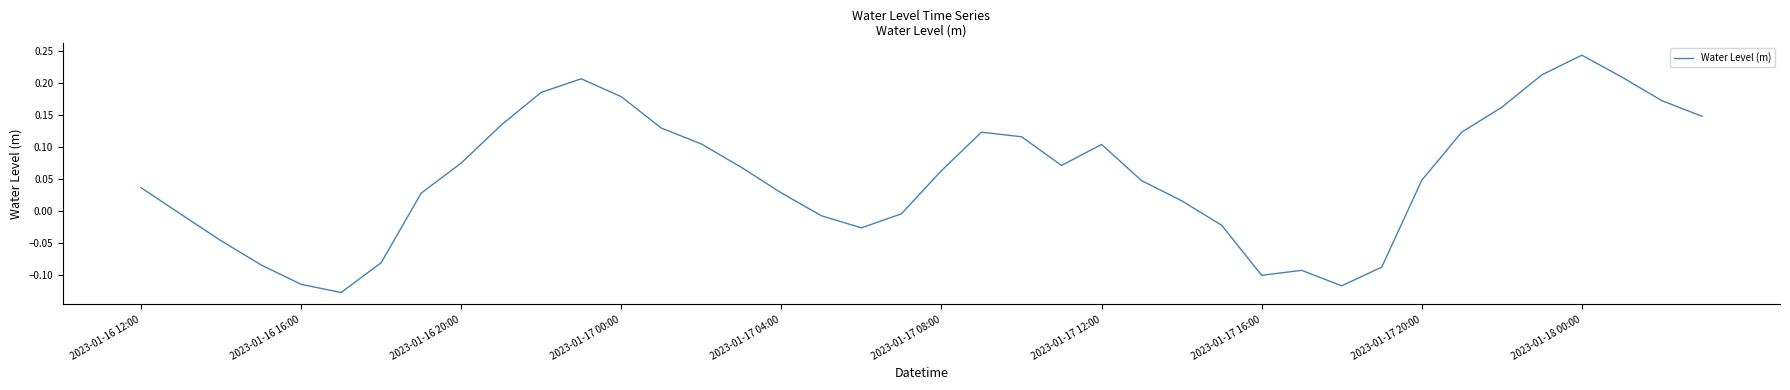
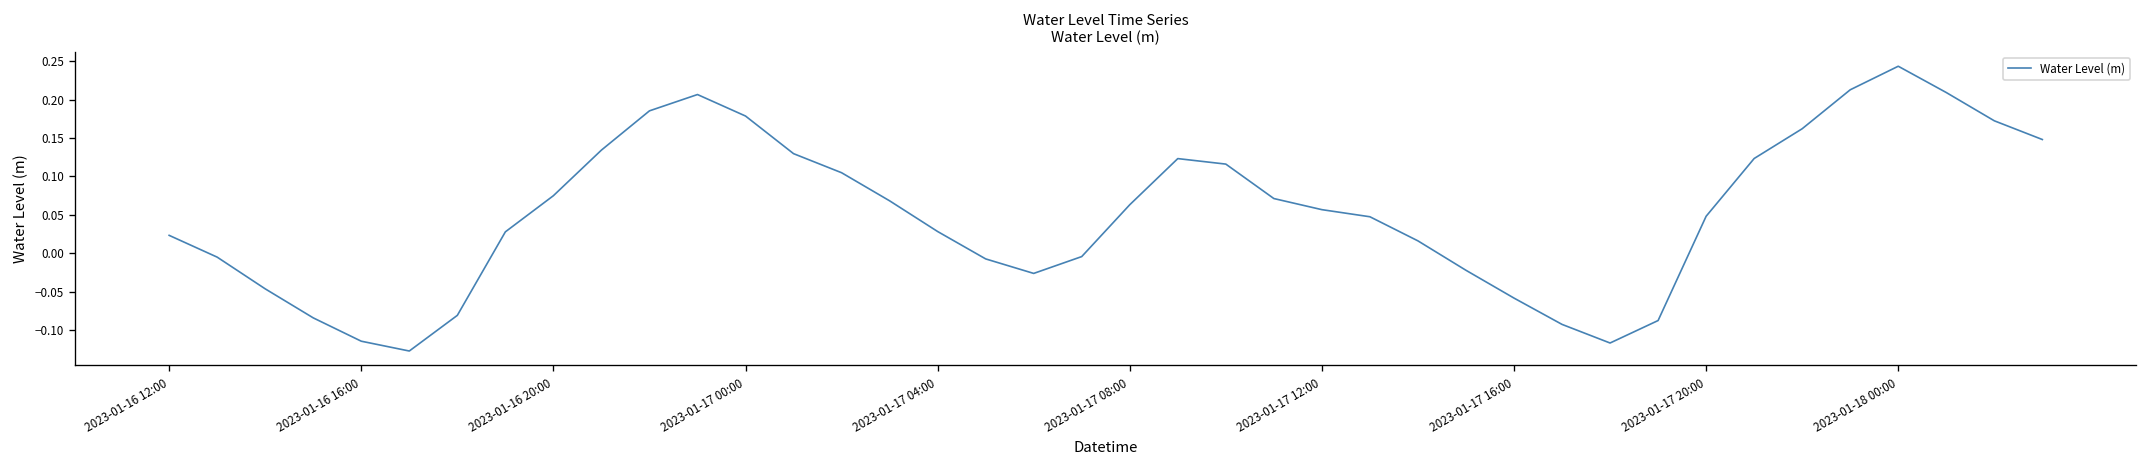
  {
-   "2023-01-16 12:00": 0.04,
+   "2023-01-16 12:00": 0.02,
    "2023-01-16 16:00": -0.11,
    "2023-01-16 20:00": 0.07,
    "2023-01-17 00:00": 0.18,
    "2023-01-17 04:00": 0.03,
    "2023-01-17 08:00": 0.06,
-   "2023-01-17 12:00": 0.10,
-   "2023-01-17 16:00": -0.10,
+   "2023-01-17 12:00": 0.06,
+   "2023-01-17 16:00": -0.06,
    "2023-01-17 20:00": 0.05,
    "2023-01-18 00:00": 0.24
  }
